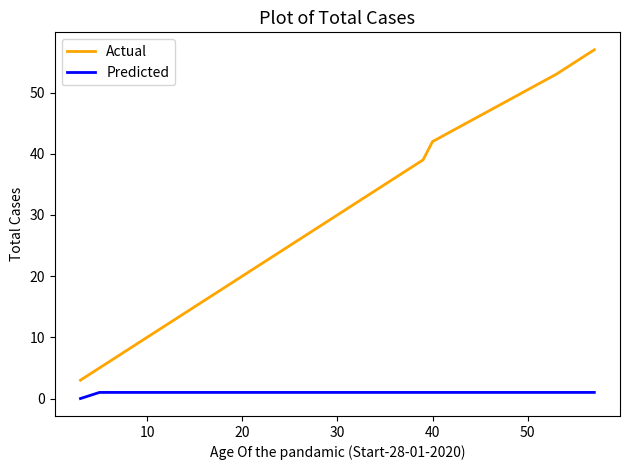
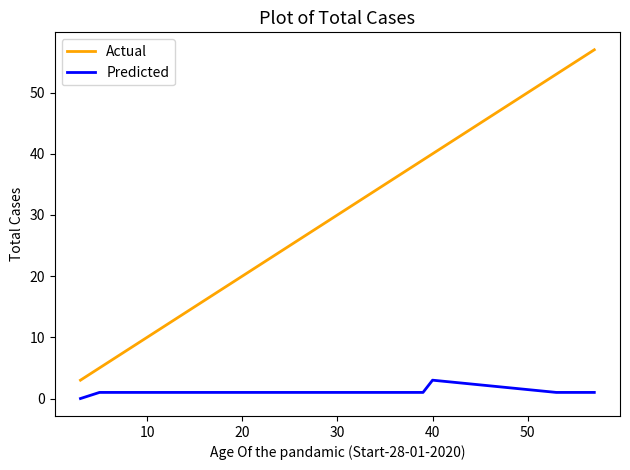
  {
    "Actual": {
-     "40": 42
+     "40": 40
    },
    "Predicted": {
-     "40": 1
+     "40": 3
    }
  }
